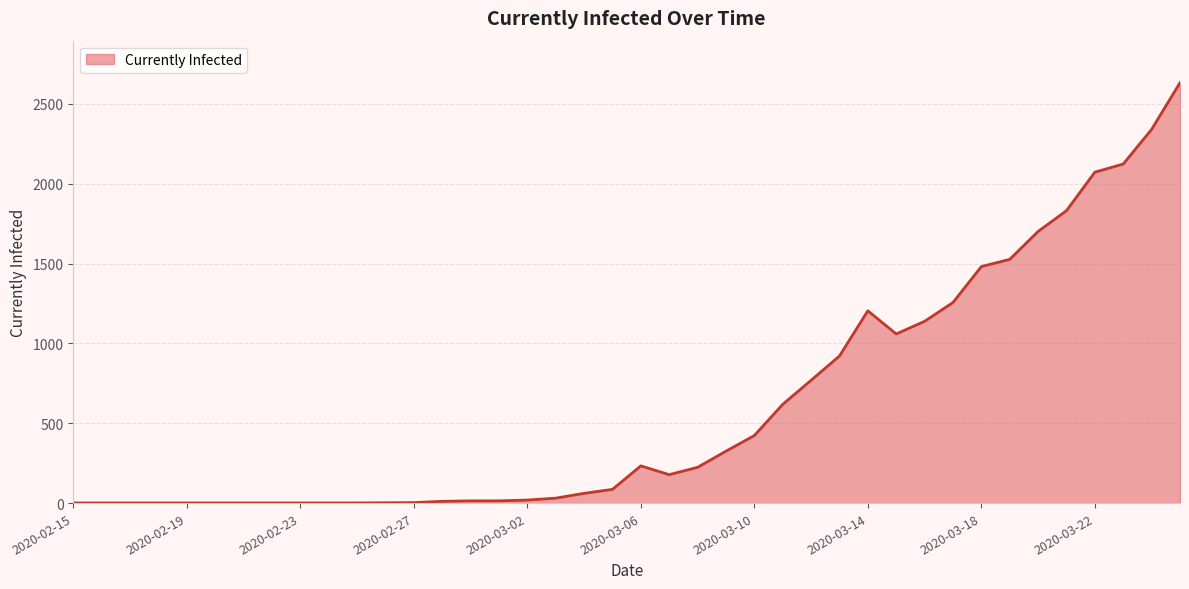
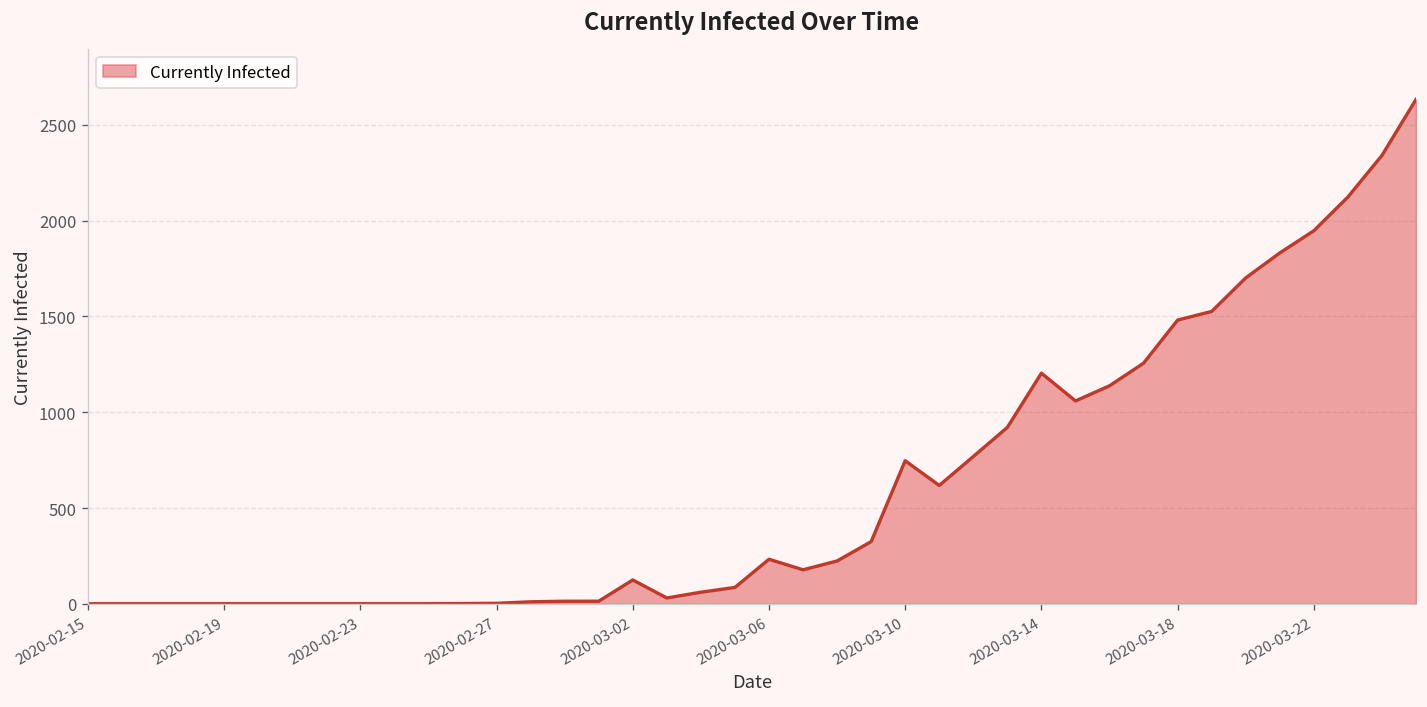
  {
    "2020-02-15": 0,
    "2020-02-19": 0,
    "2020-02-23": 0,
    "2020-02-27": 0,
-   "2020-03-02": 20,
+   "2020-03-02": 130,
    "2020-03-06": 230,
-   "2020-03-10": 420,
+   "2020-03-10": 750,
    "2020-03-14": 1200,
    "2020-03-18": 1480,
-   "2020-03-22": 2070
+   "2020-03-22": 1950
  }
